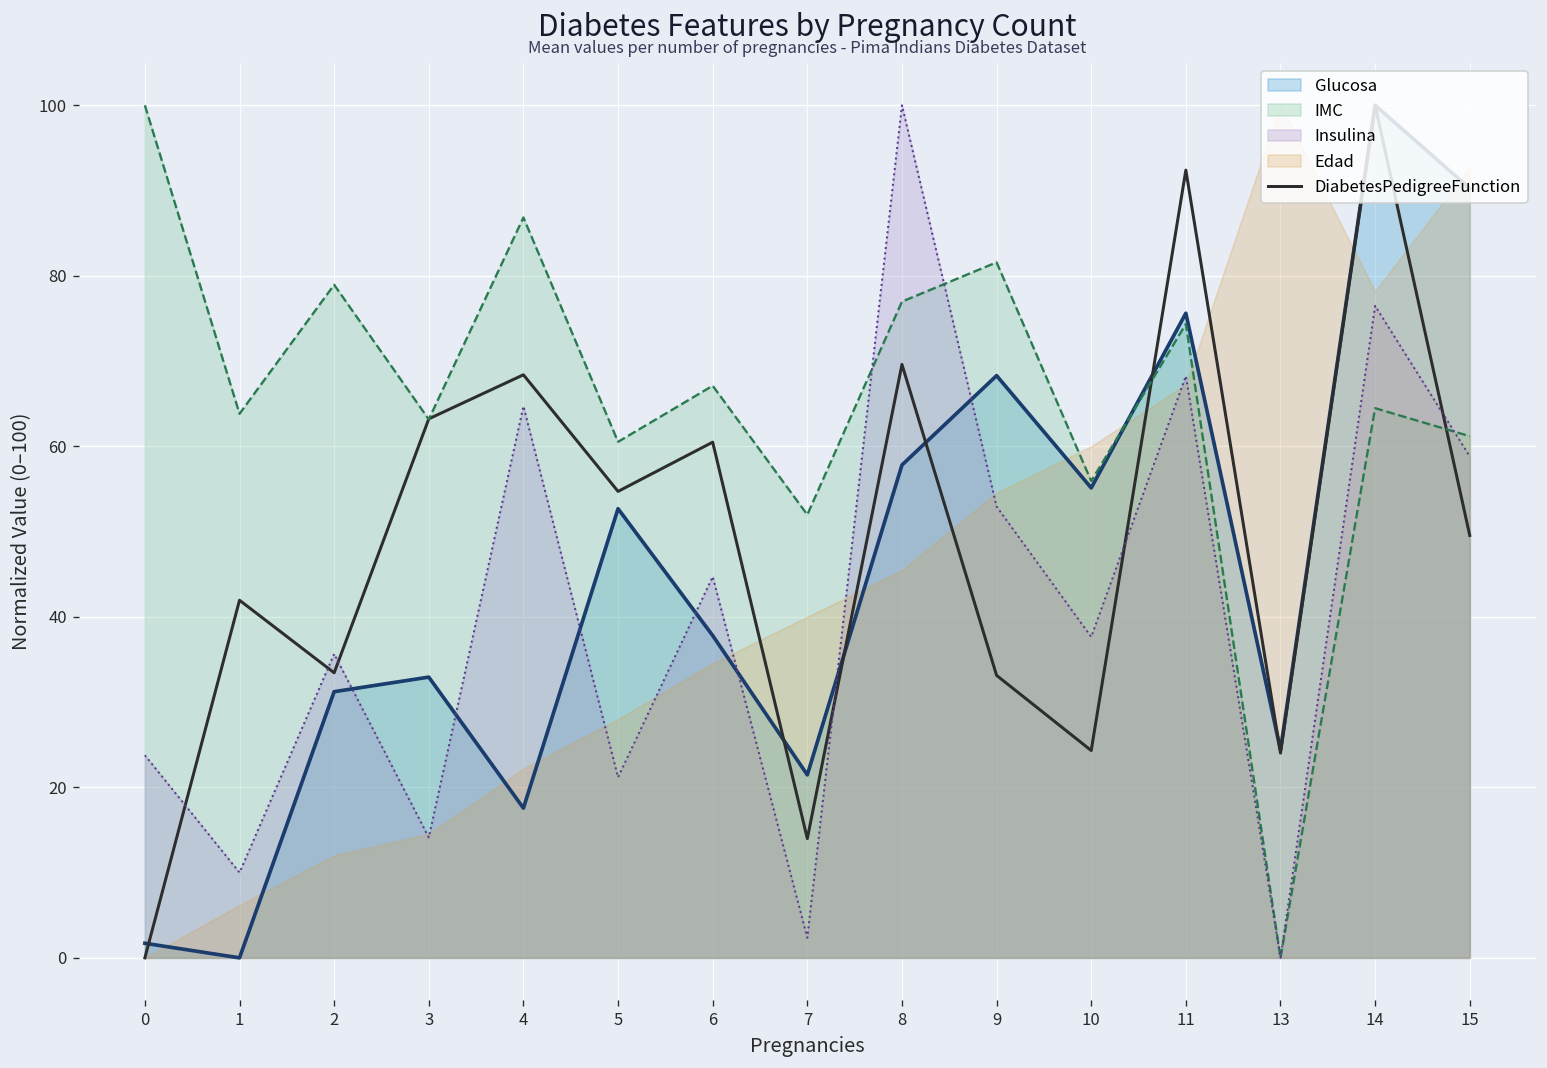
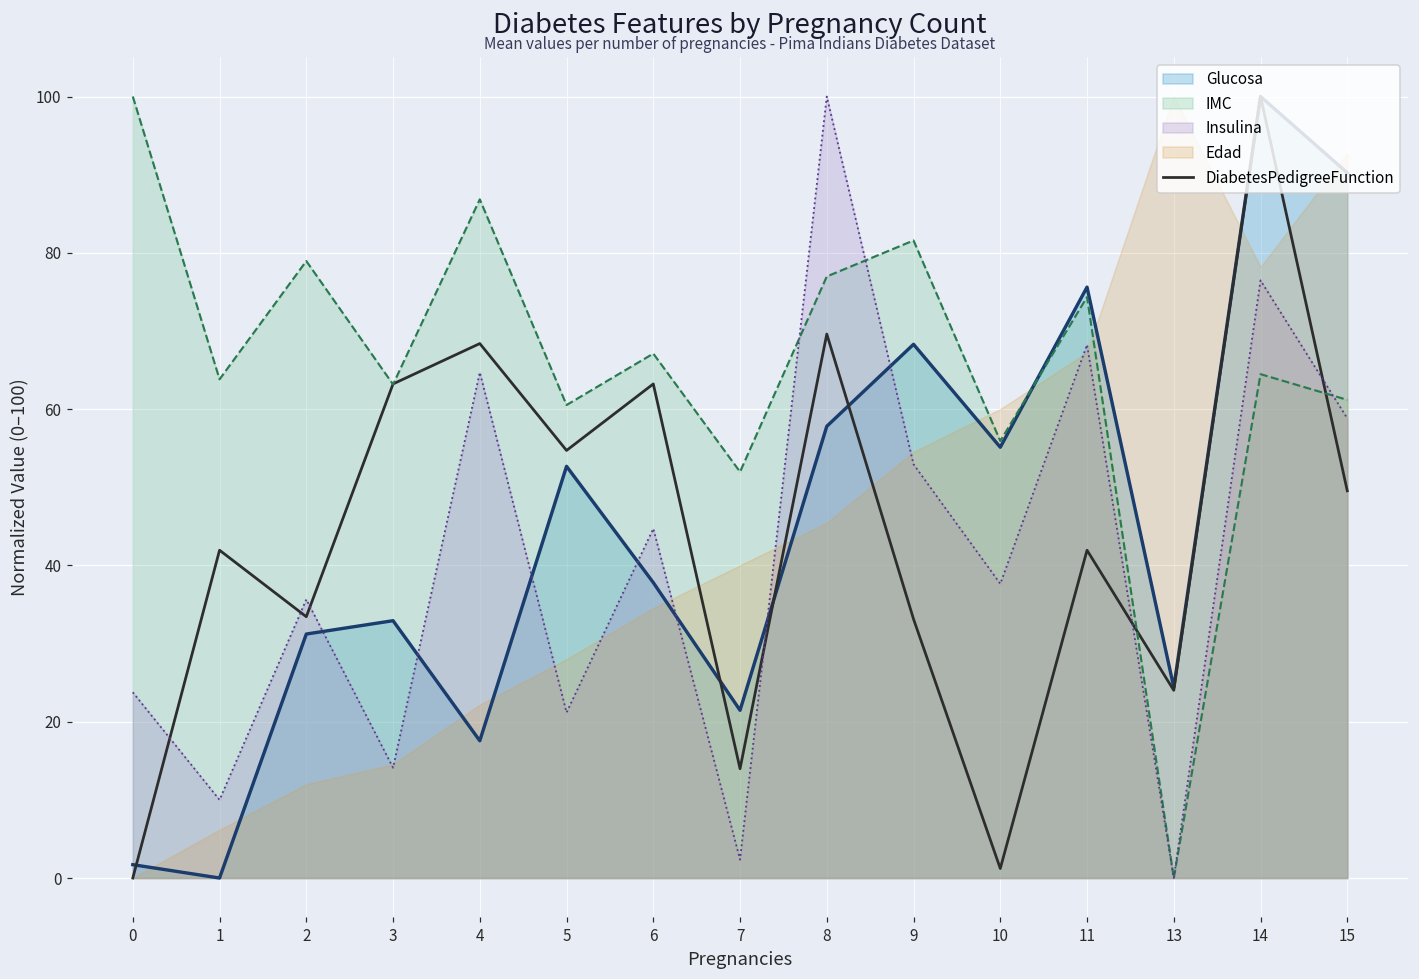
  {
    "DiabetesPedigreeFunction": {
      "1": 42,
      "2": 33,
      "4": 68,
      "5": 55,
-     "6": 60,
+     "6": 63,
      "7": 14,
      "8": 70,
      "9": 33,
-     "10": 24,
-     "11": 92,
+     "10": 1,
+     "11": 42,
      "13": 24,
      "15": 50
    }
  }
